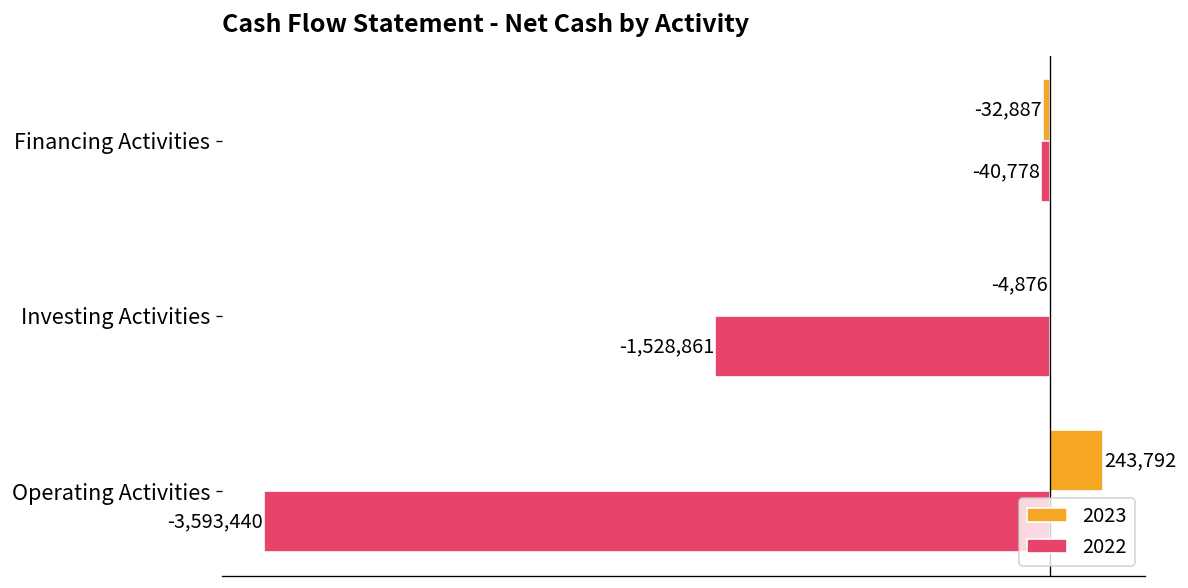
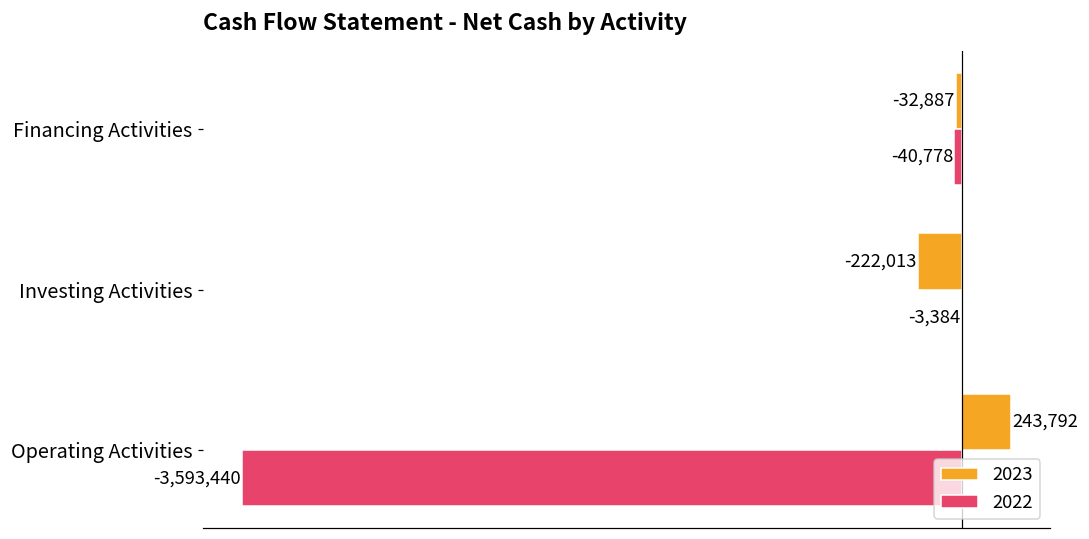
  {
    "2023": {
      "Financing Activities": "-32,887",
-     "Investing Activities": "-4,876",
+     "Investing Activities": "-222,013",
      "Operating Activities": "243,792"
    },
    "2022": {
      "Financing Activities": "-40,778",
-     "Investing Activities": "-1,528,861",
+     "Investing Activities": "-3,384",
      "Operating Activities": "-3,593,440"
    }
  }
